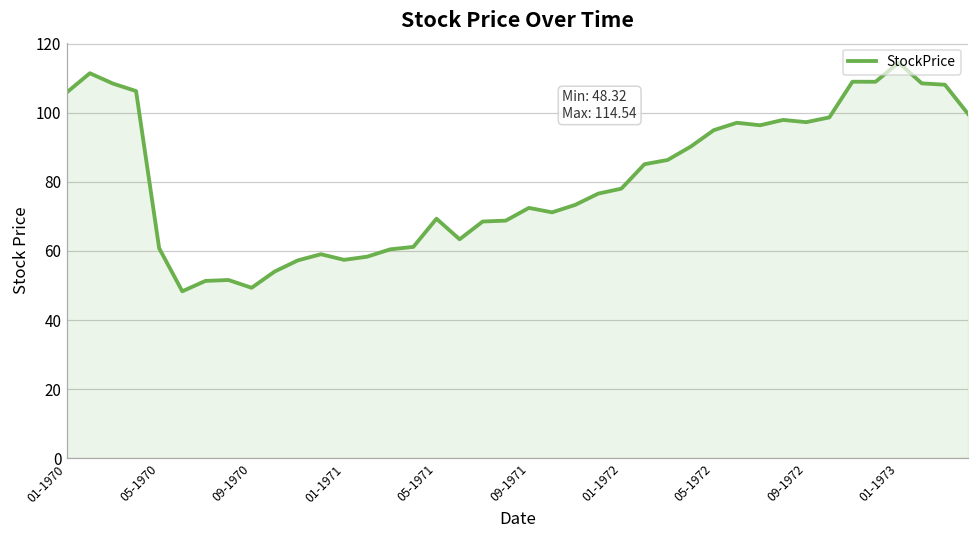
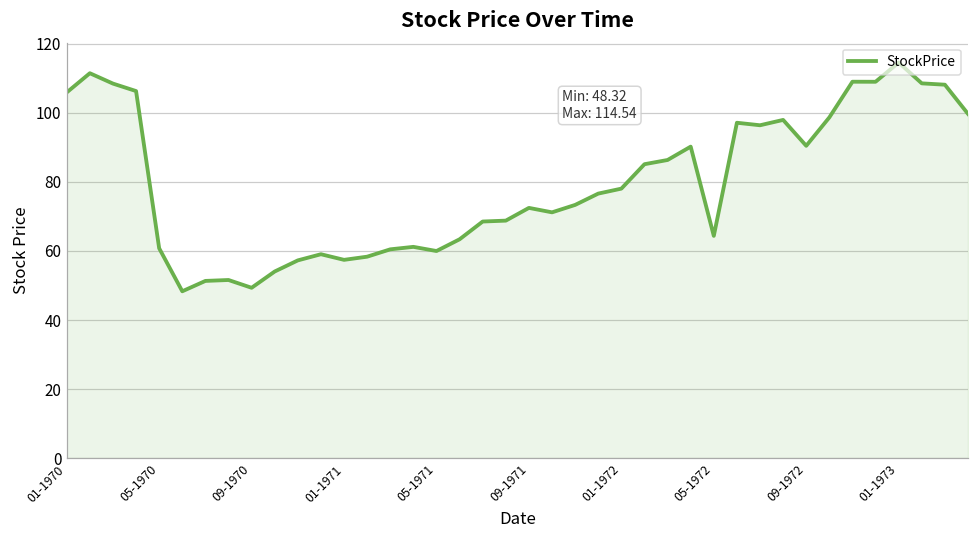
  {
    "01-1970": 106,
    "05-1970": 61,
    "09-1970": 49,
    "01-1971": 57,
-   "05-1971": 69,
+   "05-1971": 60,
    "09-1971": 72,
    "01-1972": 78,
-   "05-1972": 95,
-   "09-1972": 97
+   "05-1972": 64,
+   "09-1972": 90
  }
